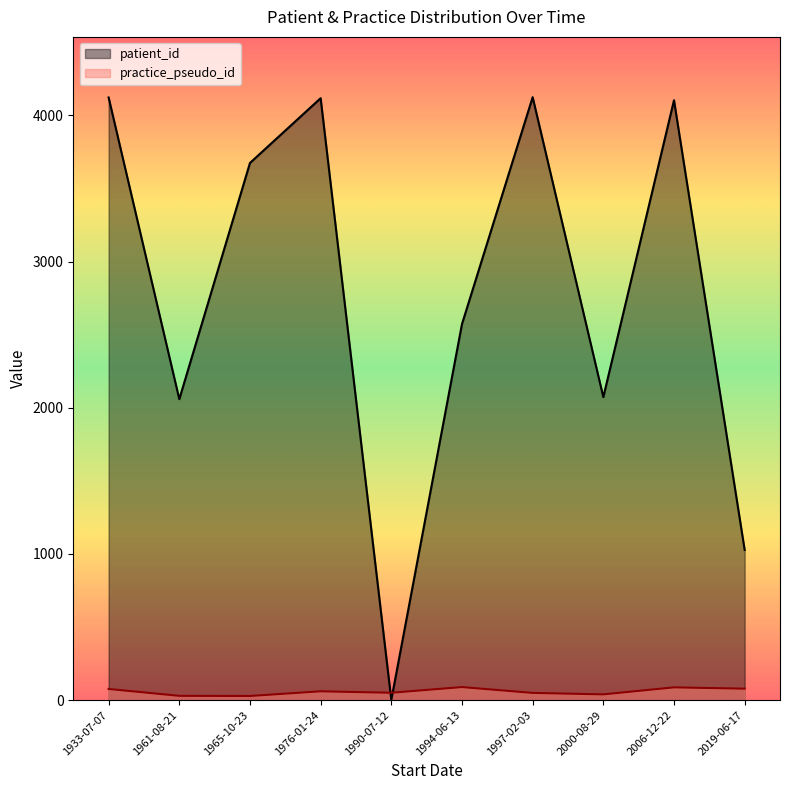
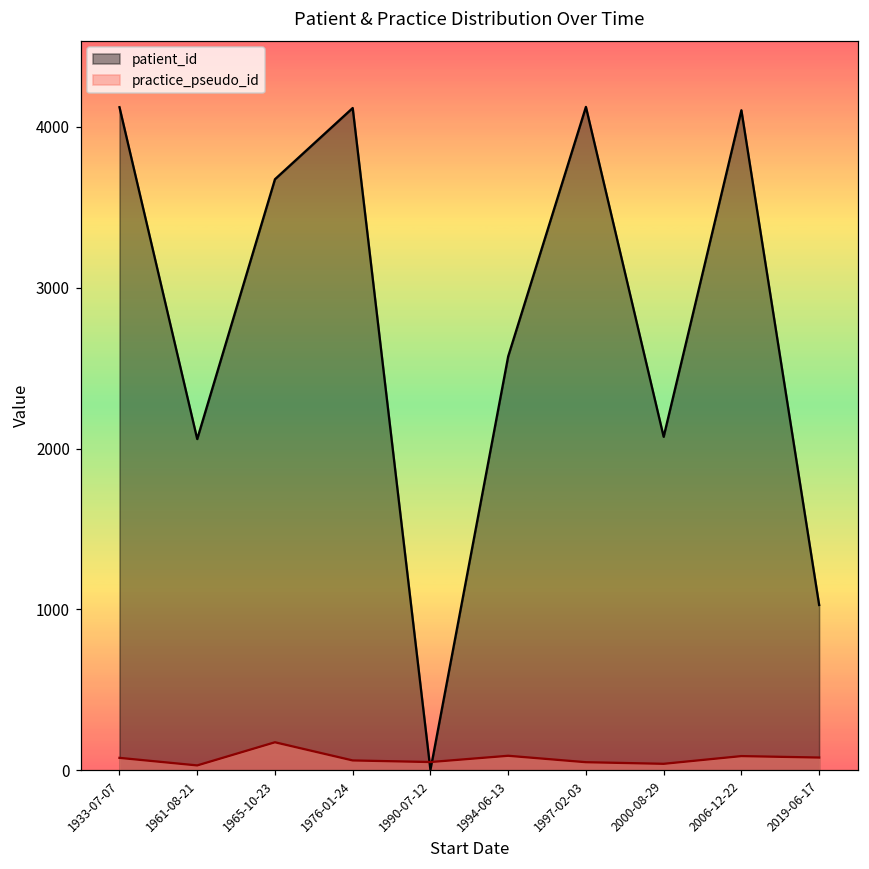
  {
    "patient_id": {
      "1933-07-07": 4120,
      "1961-08-21": 2060,
      "1965-10-23": 3680,
      "1976-01-24": 4120,
      "1990-07-12": 0,
      "1994-06-13": 2570,
      "1997-02-03": 4130,
      "2000-08-29": 2070,
      "2006-12-22": 4100,
      "2019-06-17": 1030
    },
    "practice_pseudo_id": {
      "1933-07-07": 80,
      "1961-08-21": 30,
-     "1965-10-23": 30,
+     "1965-10-23": 170,
      "1976-01-24": 60,
      "1990-07-12": 50,
      "1994-06-13": 90,
      "1997-02-03": 50,
      "2000-08-29": 40,
      "2006-12-22": 90,
      "2019-06-17": 80
    }
  }
